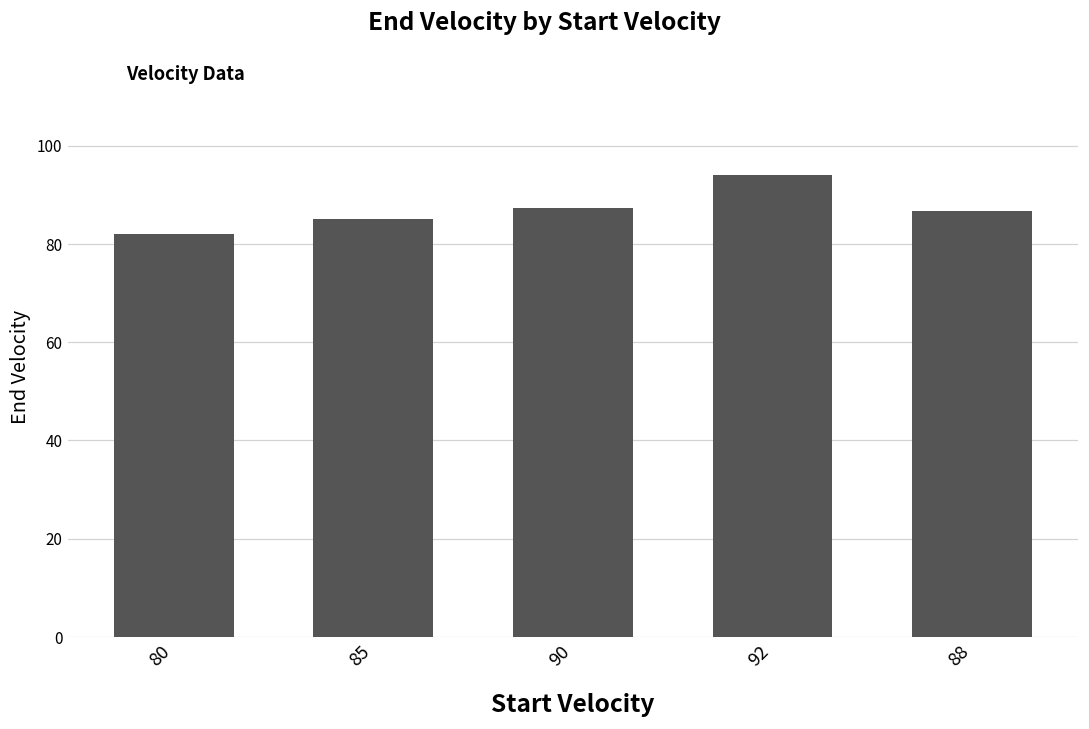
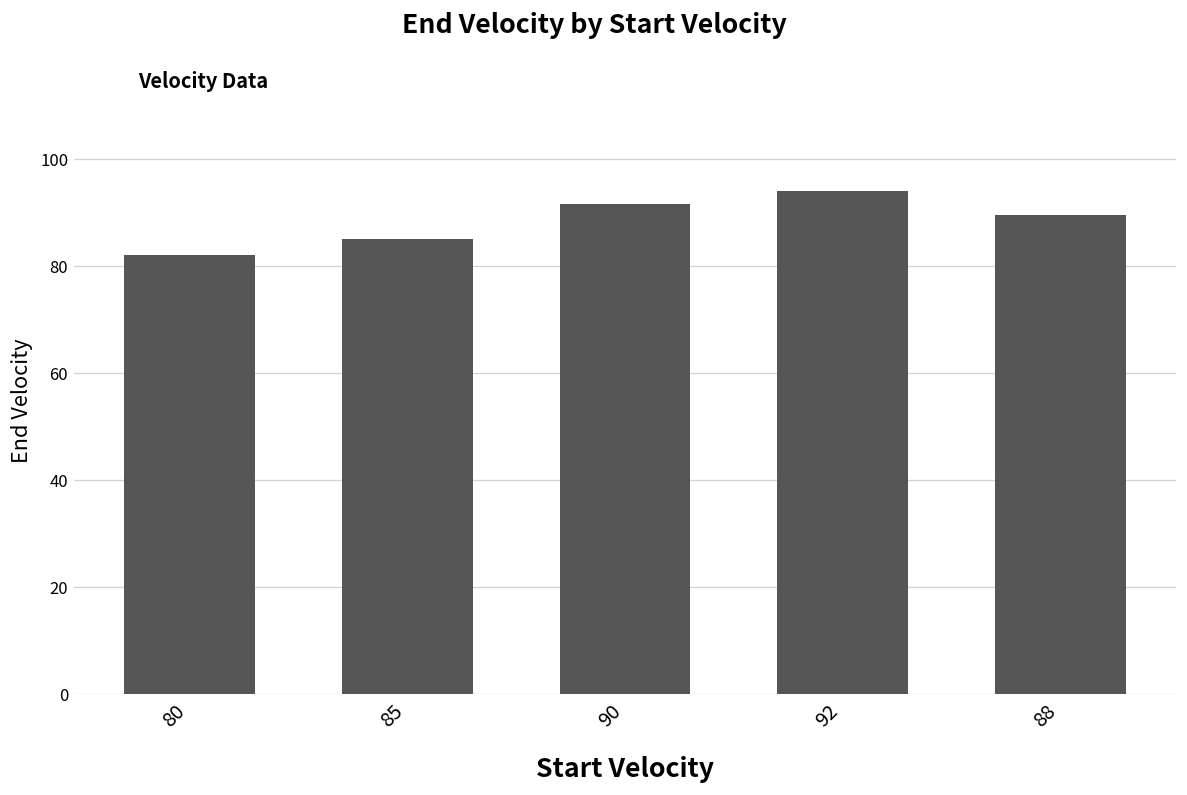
  {
    "80": 82,
    "85": 85,
-   "90": 87,
+   "90": 92,
    "92": 94,
-   "88": 87
+   "88": 90
  }
